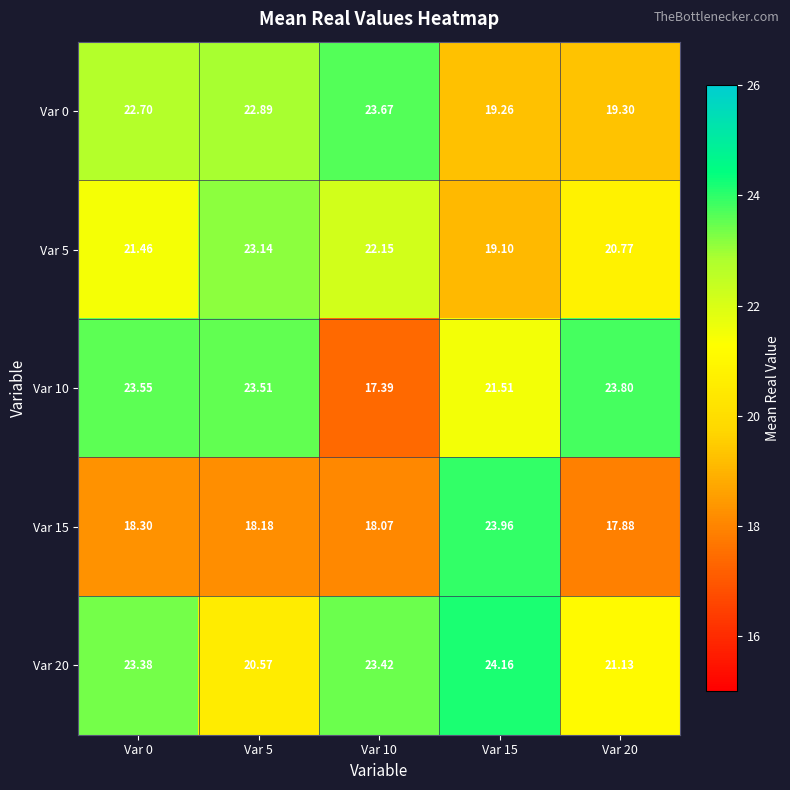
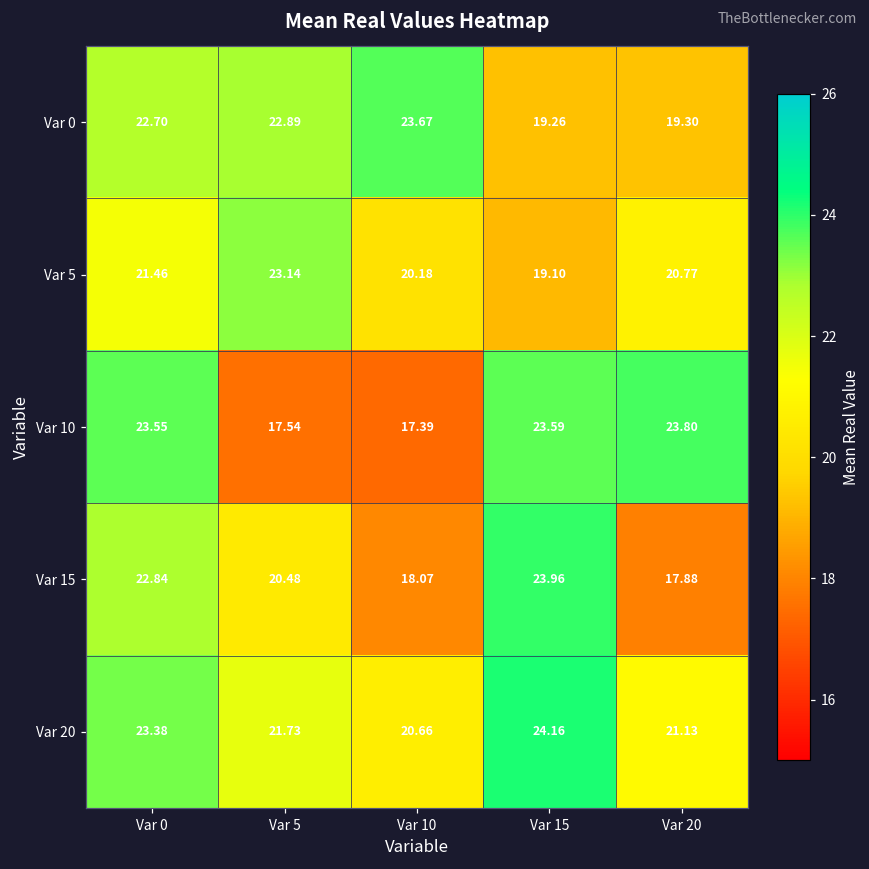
  {
    "Var 0": {
      "Var 0": 22.70,
      "Var 5": 22.89,
      "Var 10": 23.67,
      "Var 15": 19.26,
      "Var 20": 19.30
    },
    "Var 5": {
      "Var 0": 21.46,
      "Var 5": 23.14,
-     "Var 10": 22.15,
+     "Var 10": 20.18,
      "Var 15": 19.10,
      "Var 20": 20.77
    },
    "Var 10": {
      "Var 0": 23.55,
-     "Var 5": 23.51,
+     "Var 5": 17.54,
      "Var 10": 17.39,
-     "Var 15": 21.51,
+     "Var 15": 23.59,
      "Var 20": 23.80
    },
    "Var 15": {
-     "Var 0": 18.30,
-     "Var 5": 18.18,
+     "Var 0": 22.84,
+     "Var 5": 20.48,
      "Var 10": 18.07,
      "Var 15": 23.96,
      "Var 20": 17.88
    },
    "Var 20": {
      "Var 0": 23.38,
-     "Var 5": 20.57,
-     "Var 10": 23.42,
+     "Var 5": 21.73,
+     "Var 10": 20.66,
      "Var 15": 24.16,
      "Var 20": 21.13
    }
  }
